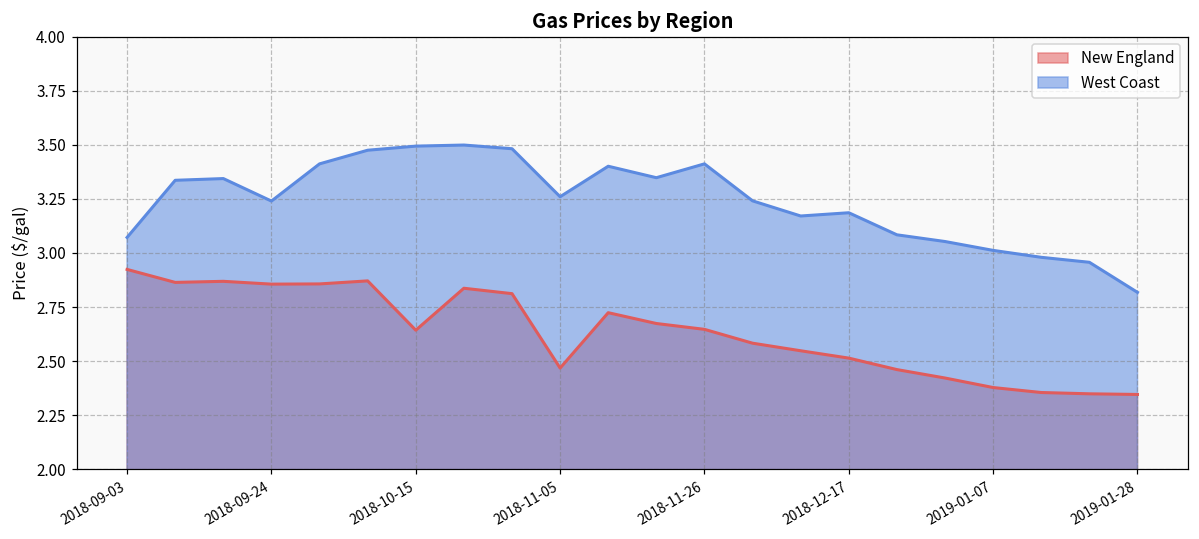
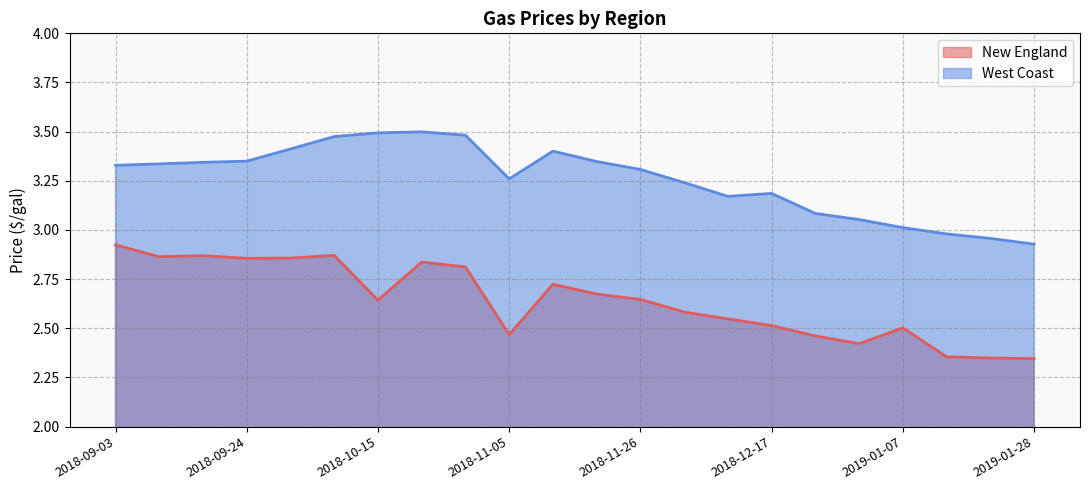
  {
    "New England": {
      "2018-09-03": 2.92,
      "2018-09-24": 2.86,
      "2018-10-15": 2.64,
      "2018-11-05": 2.47,
      "2018-11-26": 2.65,
      "2018-12-17": 2.51,
-     "2019-01-07": 2.38,
+     "2019-01-07": 2.50,
      "2019-01-28": 2.35
    },
    "West Coast": {
-     "2018-09-03": 3.07,
-     "2018-09-24": 3.24,
+     "2018-09-03": 3.33,
+     "2018-09-24": 3.35,
      "2018-10-15": 3.49,
      "2018-11-05": 3.26,
-     "2018-11-26": 3.41,
+     "2018-11-26": 3.31,
      "2018-12-17": 3.19,
      "2019-01-07": 3.01,
-     "2019-01-28": 2.82
+     "2019-01-28": 2.93
    }
  }
